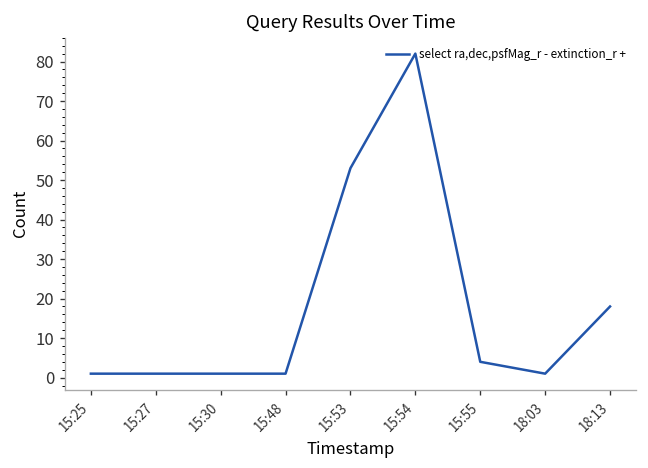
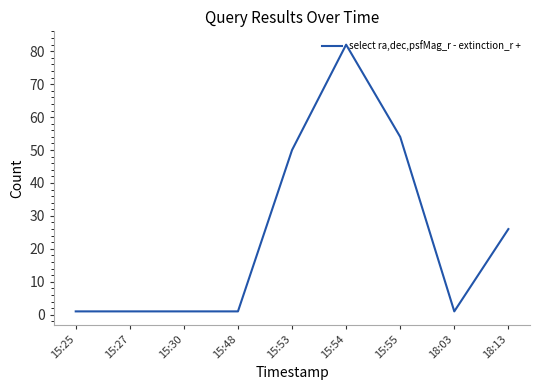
  {
    "15:25": 1,
    "15:27": 1,
    "15:30": 1,
    "15:48": 1,
-   "15:53": 53,
+   "15:53": 50,
    "15:54": 82,
-   "15:55": 4,
+   "15:55": 54,
    "18:03": 1,
-   "18:13": 18
+   "18:13": 26
  }
